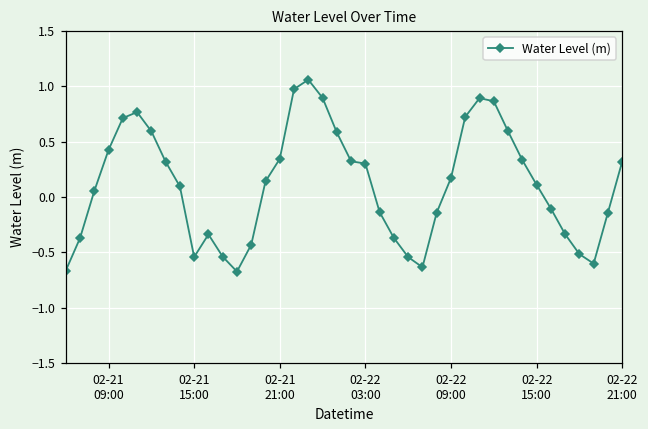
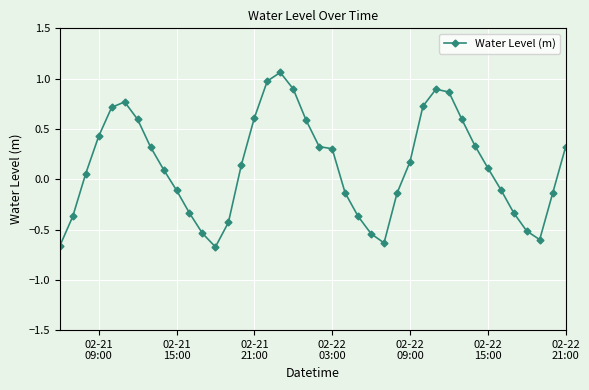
  {
    "02-21 09:00": 0.43,
-   "02-21 15:00": -0.54,
-   "02-21 21:00": 0.35,
+   "02-21 15:00": -0.11,
+   "02-21 21:00": 0.61,
    "02-22 03:00": 0.30,
    "02-22 09:00": 0.17,
    "02-22 15:00": 0.11,
    "02-22 21:00": 0.32
  }
